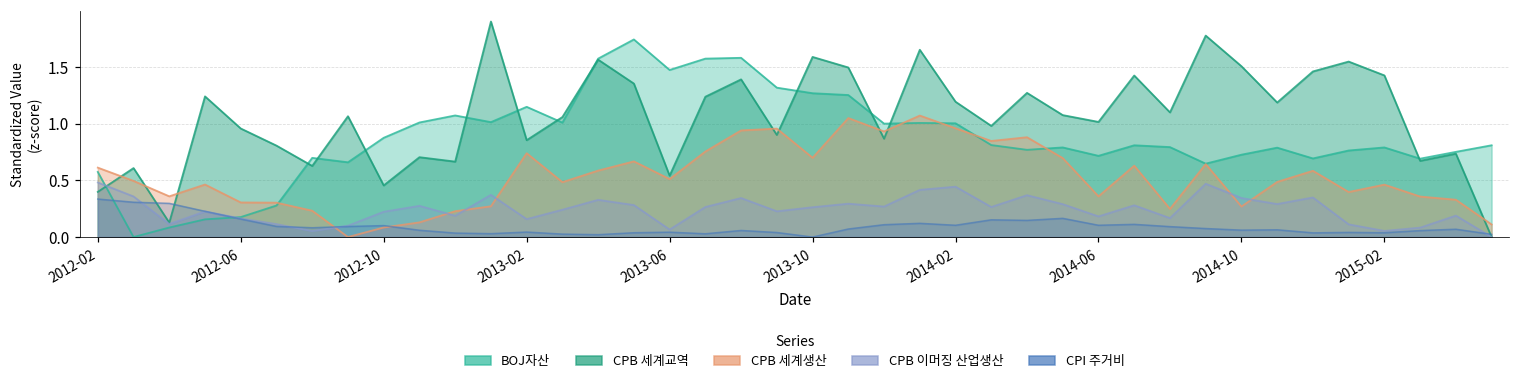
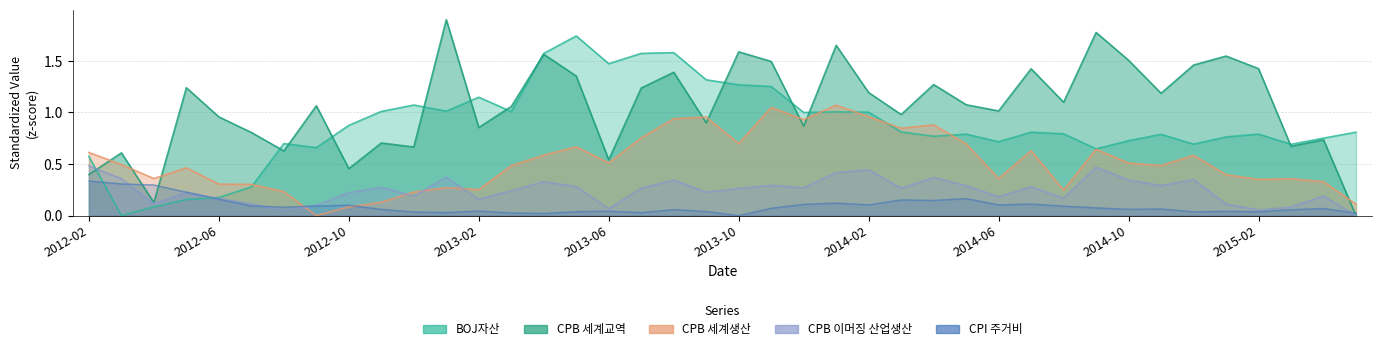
  {
    "CPB 세계생산": {
      "2012-02": 0.61,
      "2012-06": 0.31,
-     "2013-02": 0.74,
+     "2013-02": 0.25,
      "2013-06": 0.51,
      "2013-10": 0.70,
      "2014-02": 0.96,
      "2014-06": 0.36,
-     "2014-10": 0.27,
-     "2015-02": 0.46
+     "2014-10": 0.51,
+     "2015-02": 0.35
    }
  }
